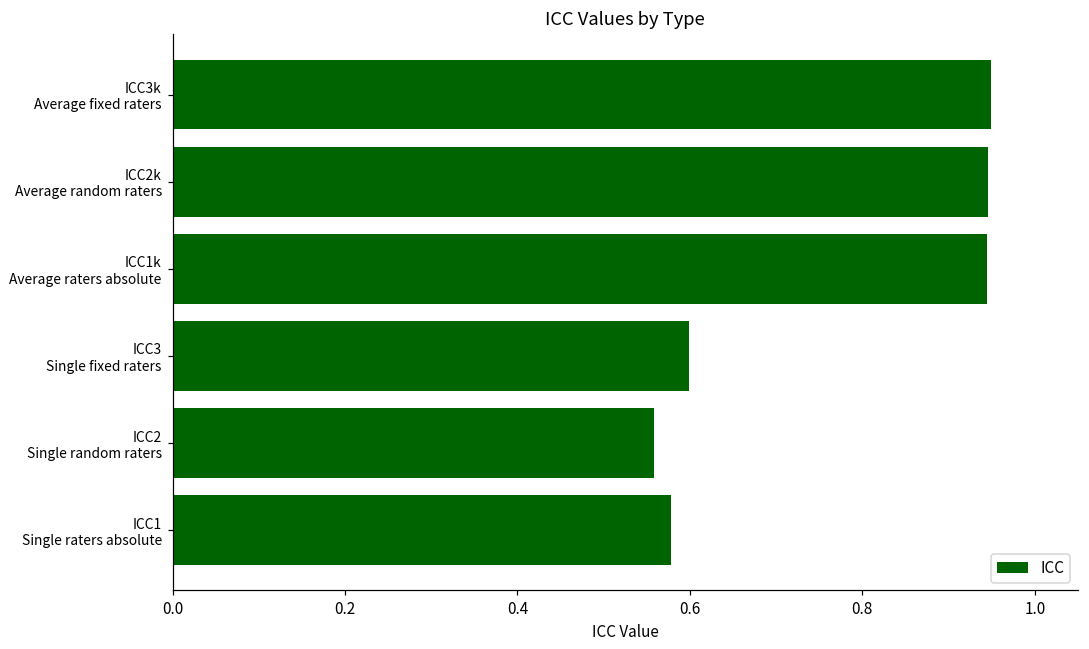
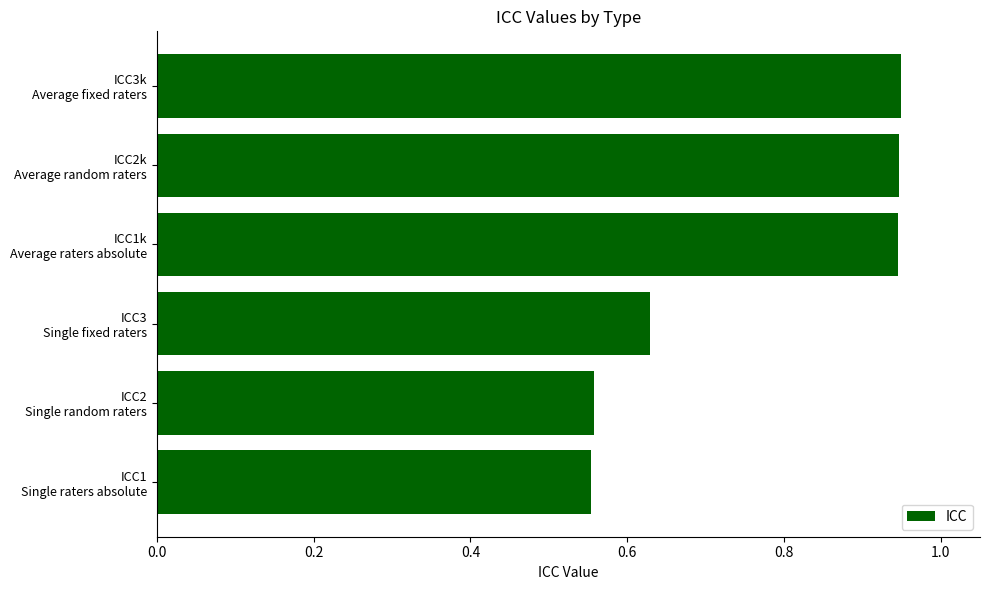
  {
    "ICC3k Average fixed raters": 0.95,
    "ICC2k Average random raters": 0.95,
    "ICC1k Average raters absolute": 0.94,
-   "ICC3 Single fixed raters": 0.60,
+   "ICC3 Single fixed raters": 0.63,
    "ICC2 Single random raters": 0.56,
-   "ICC1 Single raters absolute": 0.58
+   "ICC1 Single raters absolute": 0.55
  }
